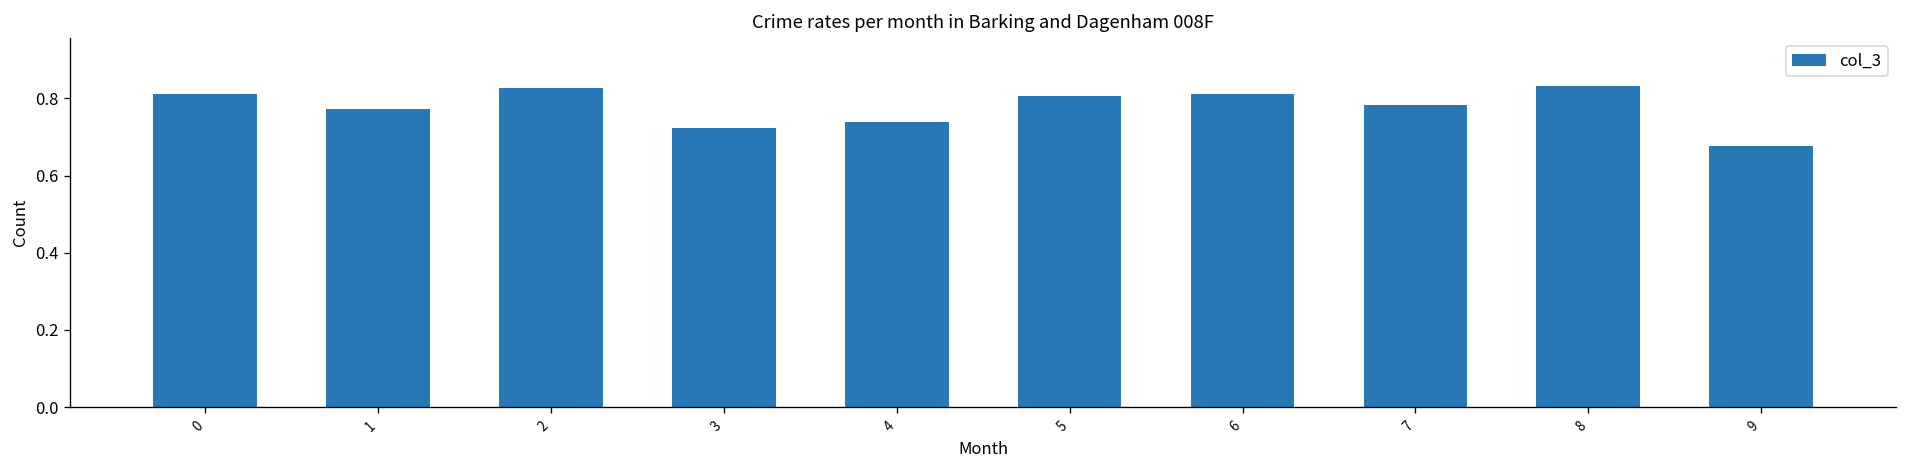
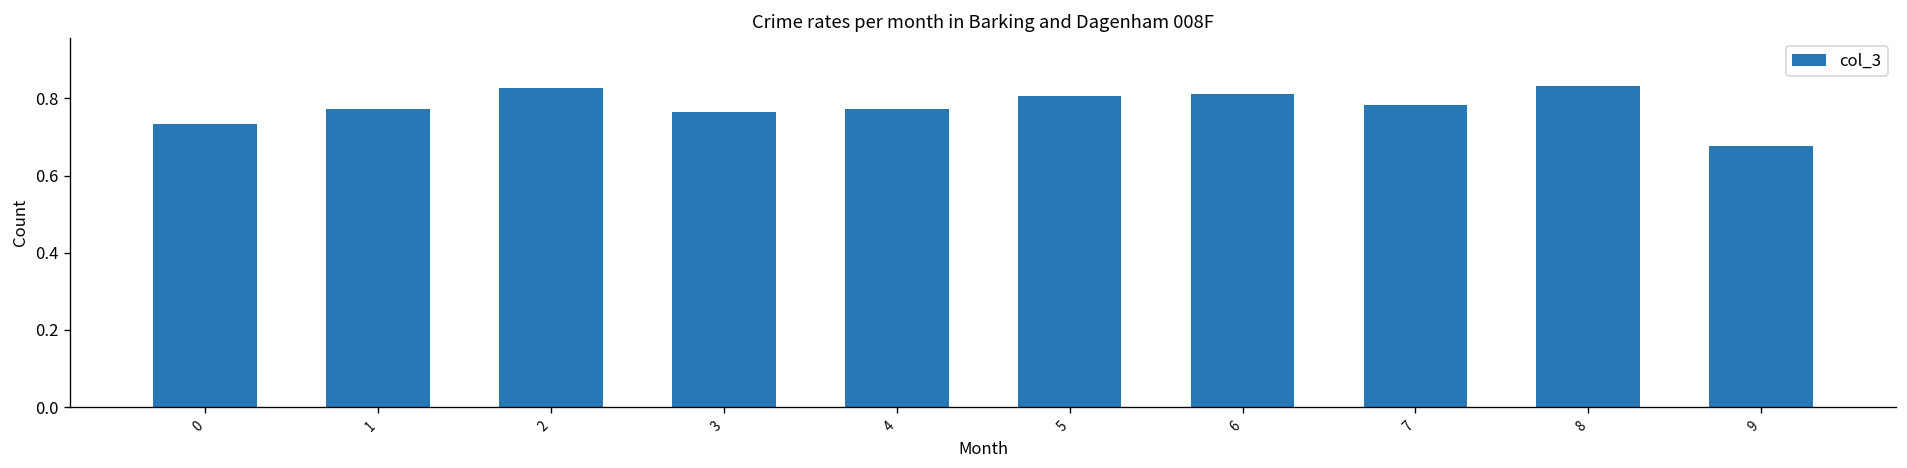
  {
-   "0": 0.81,
+   "0": 0.73,
    "1": 0.77,
    "2": 0.83,
-   "3": 0.72,
-   "4": 0.74,
+   "3": 0.77,
+   "4": 0.77,
    "5": 0.81,
    "6": 0.81,
    "7": 0.78,
    "8": 0.83,
    "9": 0.68
  }
